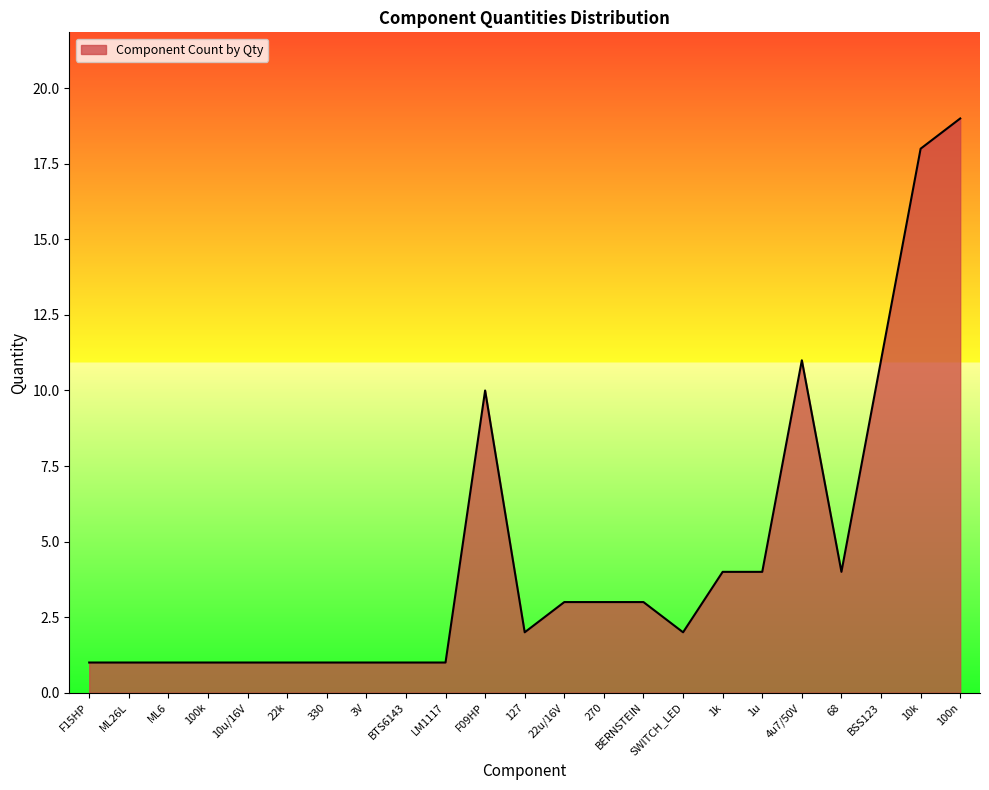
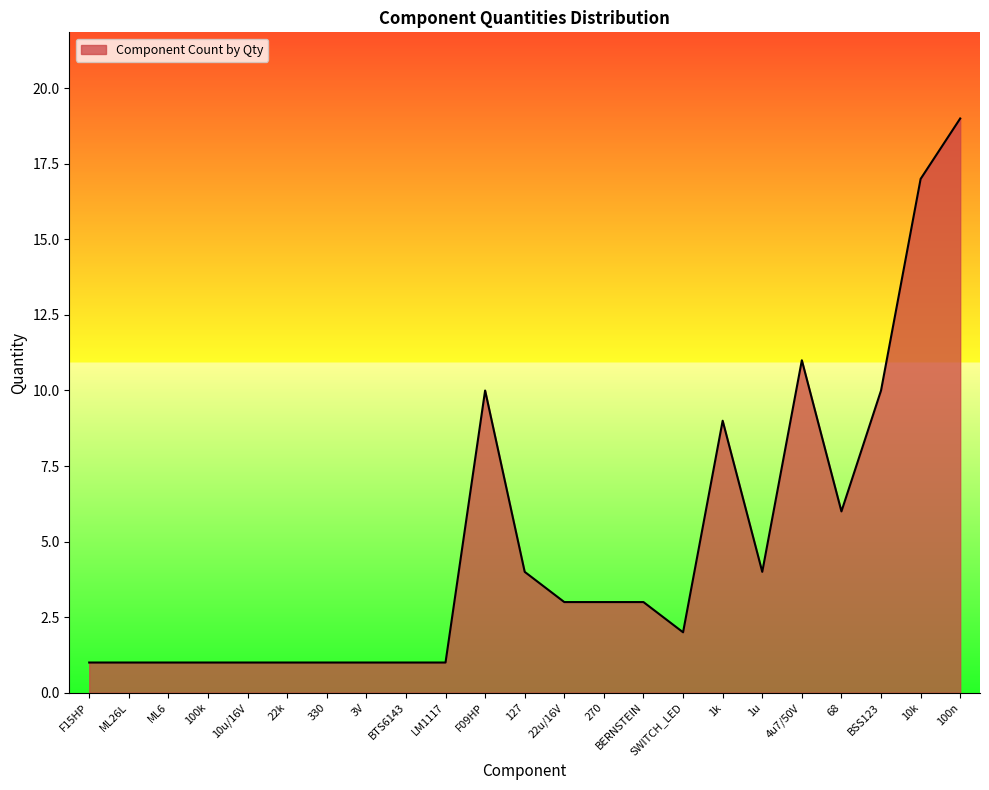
  {
    "F15HP": 1,
    "ML26L": 1,
    "ML6": 1,
    "100k": 1,
    "10u/16V": 1,
    "22k": 1,
    "330": 1,
    "3V": 1,
    "BTS6143": 1,
    "LM1117": 1,
    "F09HP": 10,
-   "127": 2,
+   "127": 4,
    "22u/16V": 3,
    "270": 3,
    "BERNSTEIN": 3,
    "SWITCH_LED": 2,
-   "1k": 4,
+   "1k": 9,
    "1u": 4,
    "4u7/50V": 11,
-   "68": 4,
-   "BSS123": 11,
-   "10k": 18,
+   "68": 6,
+   "BSS123": 10,
+   "10k": 17,
    "100n": 19
  }
